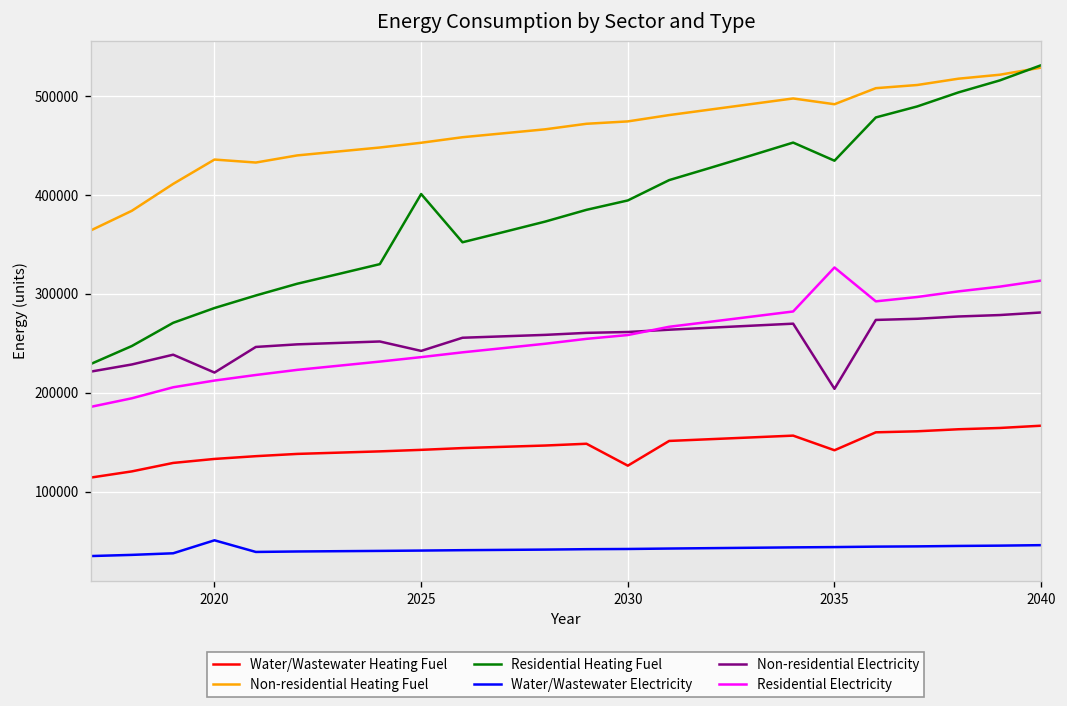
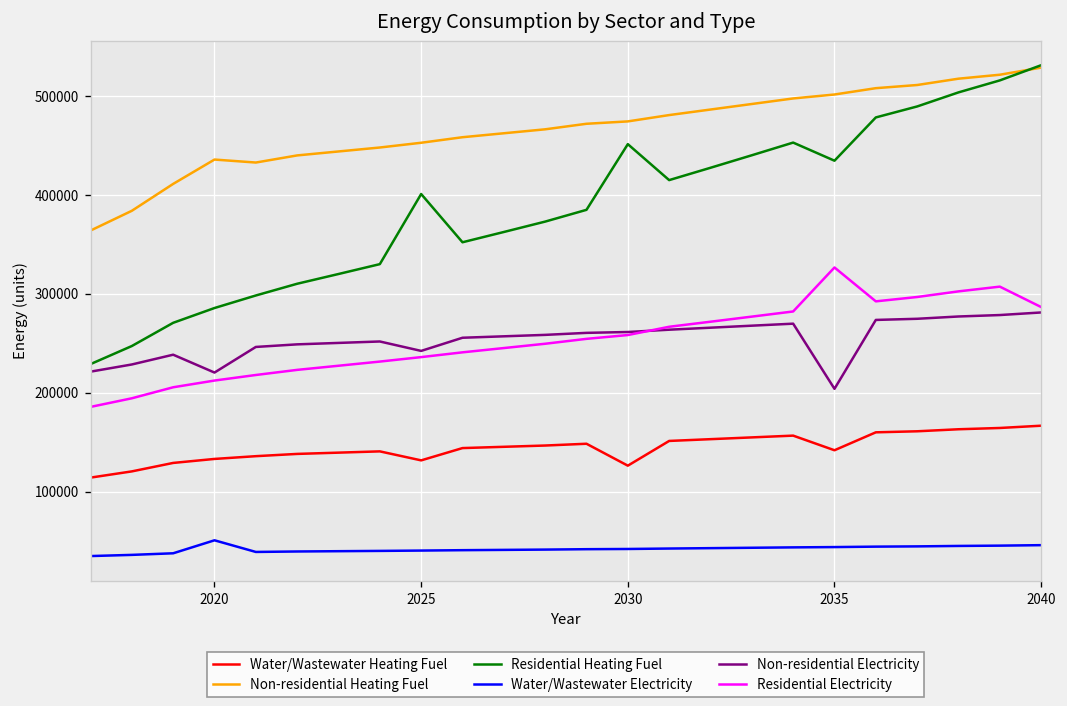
  {
    "Water/Wastewater Heating Fuel": {
      "2020": 130000,
-     "2025": 140000,
+     "2025": 130000,
      "2030": 130000,
      "2035": 140000,
      "2040": 170000
    },
    "Non-residential Heating Fuel": {
      "2020": 440000,
      "2025": 450000,
      "2030": 470000,
-     "2035": 490000
+     "2035": 500000
    },
    "Residential Heating Fuel": {
      "2020": 290000,
      "2025": 400000,
-     "2030": 390000,
+     "2030": 450000,
      "2035": 430000
    },
    "Water/Wastewater Electricity": {
      "2020": 50000,
      "2025": 40000,
      "2030": 40000,
      "2035": 40000,
      "2040": 50000
    },
    "Non-residential Electricity": {
      "2020": 220000,
      "2025": 240000,
      "2035": 200000,
      "2040": 280000
    },
    "Residential Electricity": {
      "2020": 210000,
      "2025": 240000,
      "2035": 330000,
-     "2040": 310000
+     "2040": 290000
    }
  }
